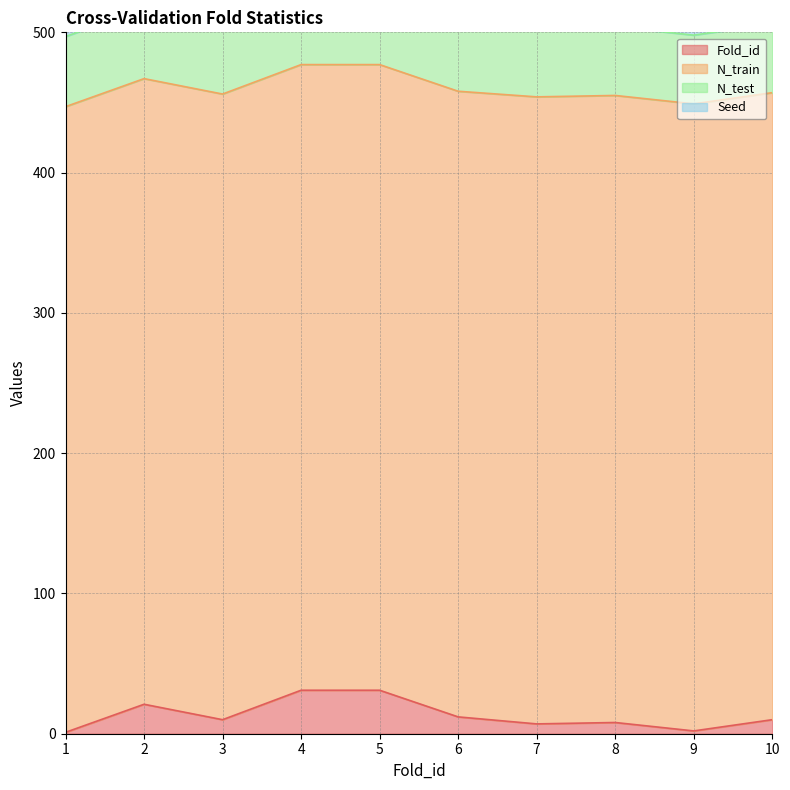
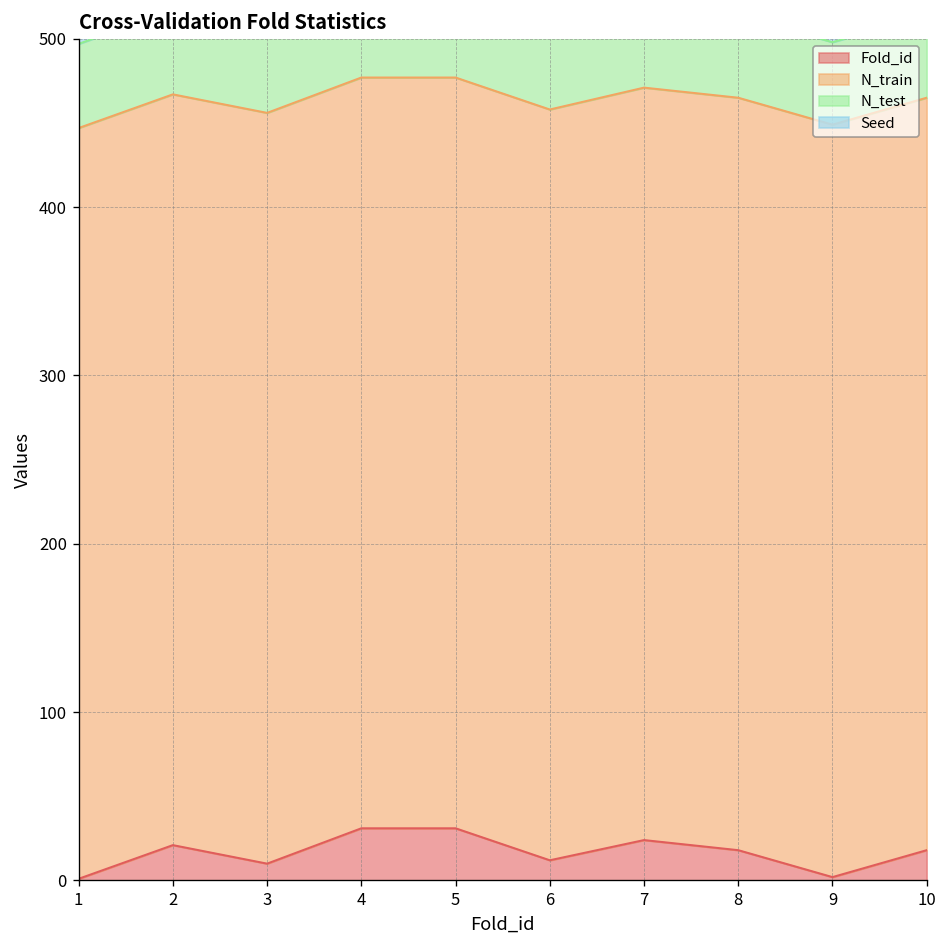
  {
    "Fold_id": {
      "1": 1,
      "2": 21,
      "3": 10,
      "4": 31,
      "5": 31,
      "6": 12,
-     "7": 7,
-     "8": 8,
+     "7": 24,
+     "8": 18,
      "9": 2,
-     "10": 10
+     "10": 18
    },
    "N_train": {
      "1": 446,
      "2": 446,
      "3": 446,
      "4": 446,
      "5": 446,
      "6": 446,
      "7": 447,
      "8": 447,
      "10": 447
    },
    "N_test": {
      "1": 50,
      "9": 49
    }
  }
